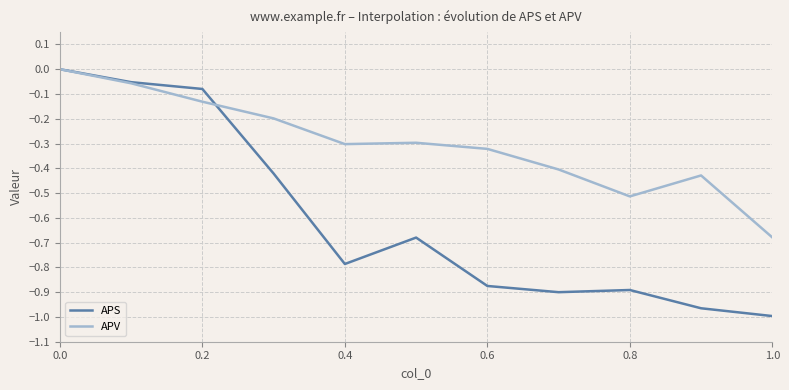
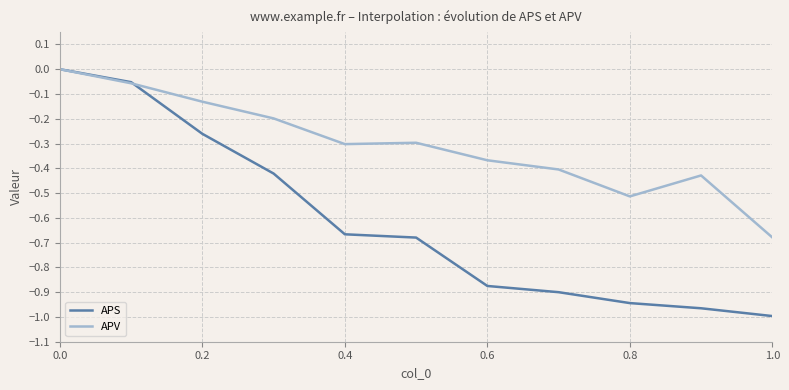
  {
    "APS": {
-     "0.2": -0.08,
-     "0.4": -0.79,
+     "0.2": -0.26,
+     "0.4": -0.67,
      "0.6": -0.87,
-     "0.8": -0.89,
+     "0.8": -0.94,
      "1.0": -1.00
    },
    "APV": {
      "0.2": -0.13,
      "0.4": -0.30,
-     "0.6": -0.32,
+     "0.6": -0.37,
      "0.8": -0.51,
      "1.0": -0.68
    }
  }
